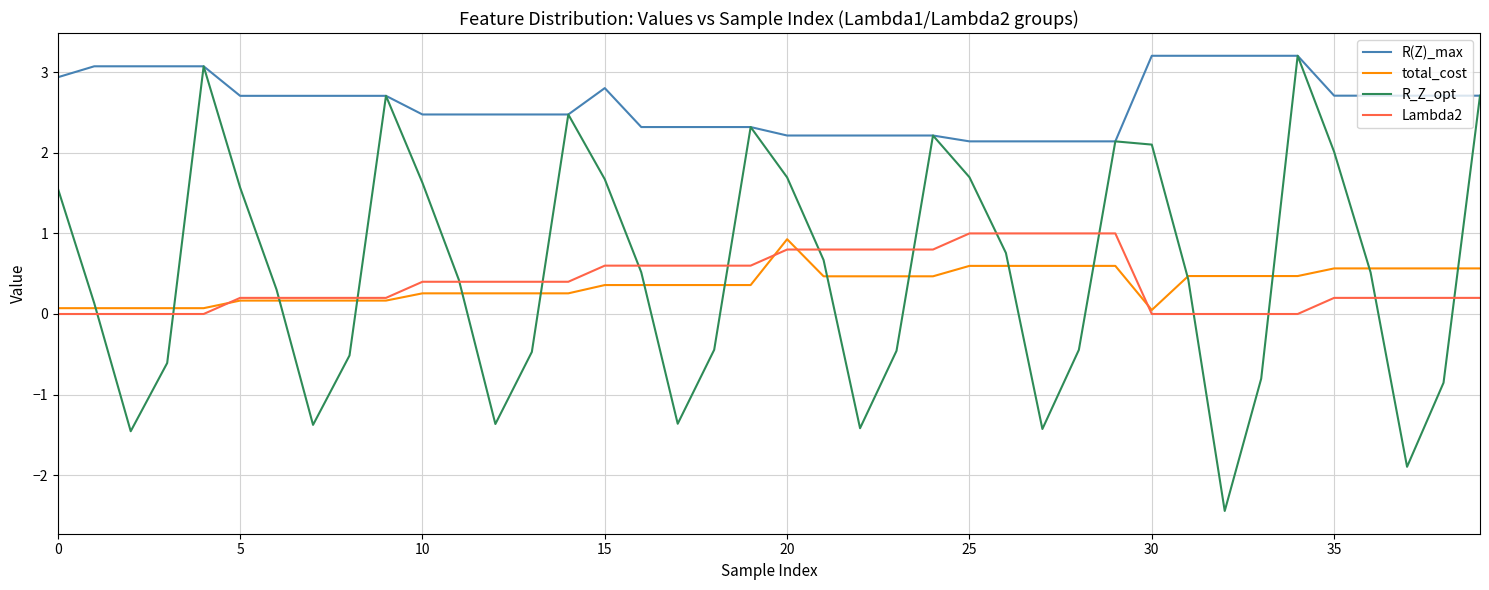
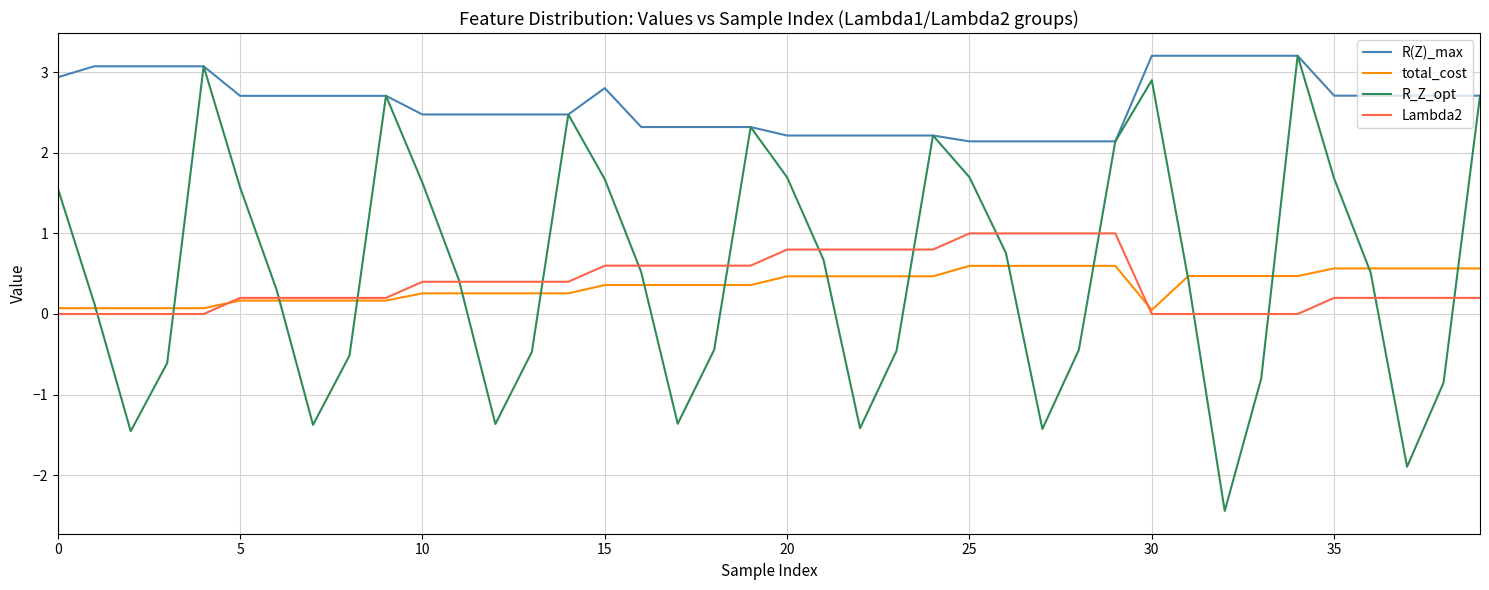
  {
    "R(Z)_max": {
      "0": 2.9,
      "5": 2.7,
      "10": 2.5,
      "15": 2.8,
      "20": 2.2,
      "25": 2.1,
      "30": 3.2,
      "35": 2.7
    },
    "total_cost": {
      "0": 0.1,
      "5": 0.2,
      "10": 0.3,
      "15": 0.4,
-     "20": 0.9,
+     "20": 0.5,
      "25": 0.6,
      "30": 0.0,
      "35": 0.6
    },
    "R_Z_opt": {
      "0": 1.6,
      "5": 1.6,
      "10": 1.6,
      "15": 1.7,
      "20": 1.7,
      "25": 1.7,
-     "30": 2.1,
-     "35": 2.0
+     "30": 2.9,
+     "35": 1.7
    },
    "Lambda2": {
      "0": 0.0,
      "5": 0.2,
      "10": 0.4,
      "15": 0.6,
      "20": 0.8,
      "25": 1.0,
      "30": 0.0,
      "35": 0.2
    }
  }
